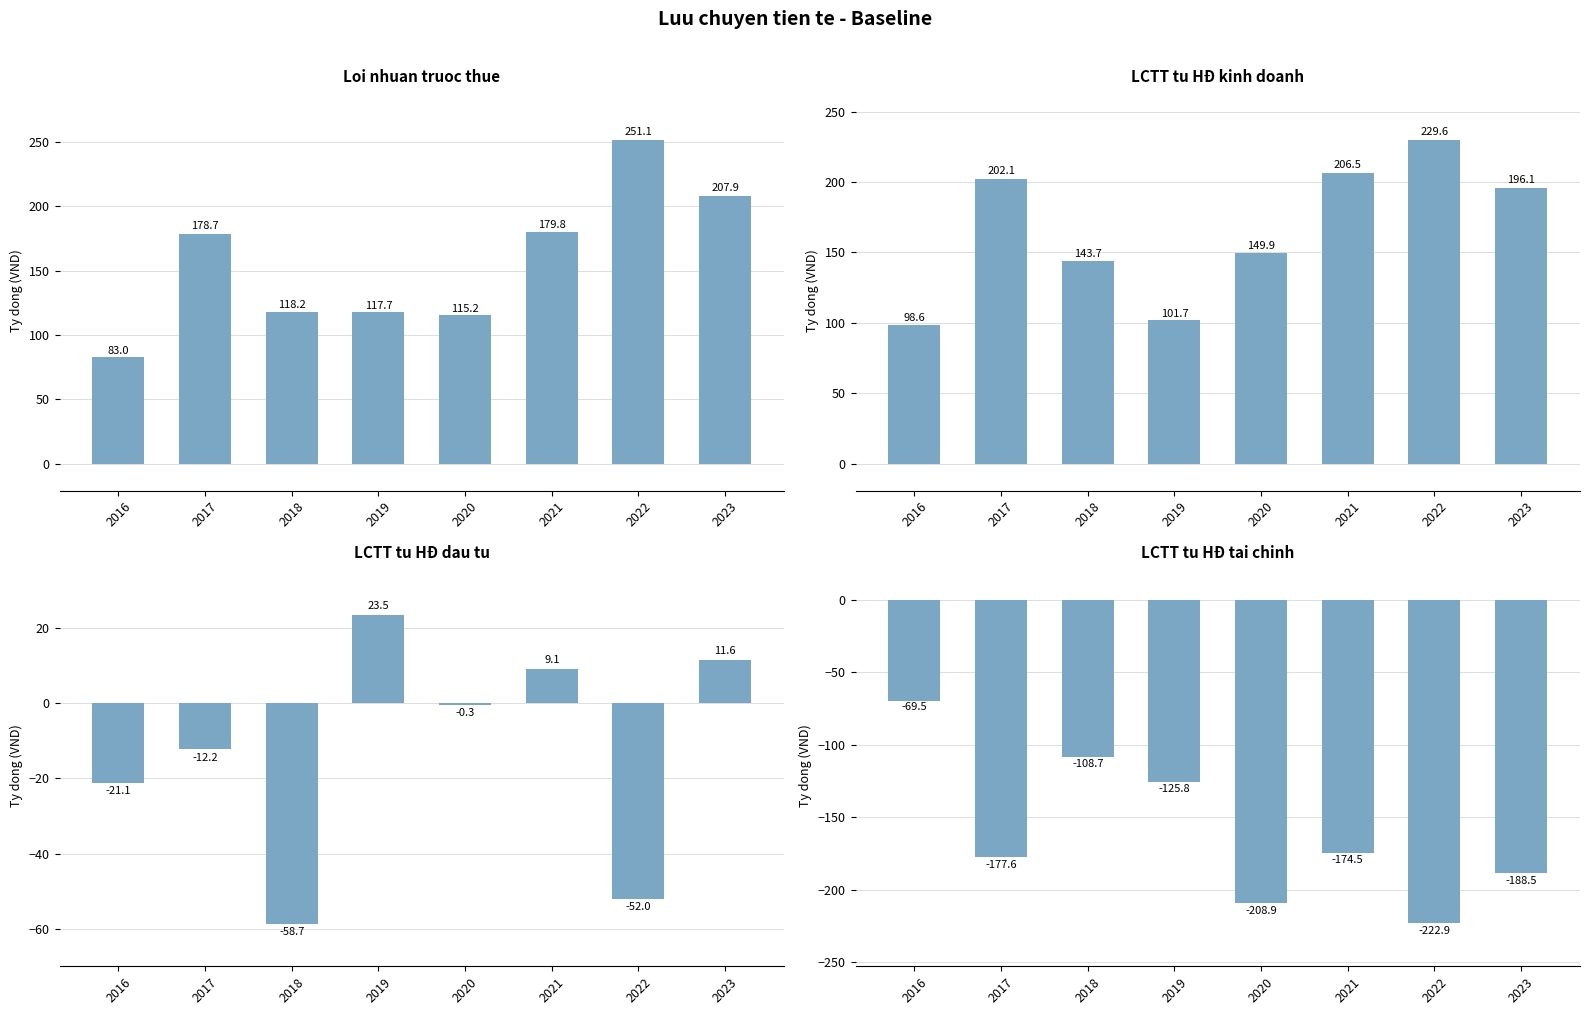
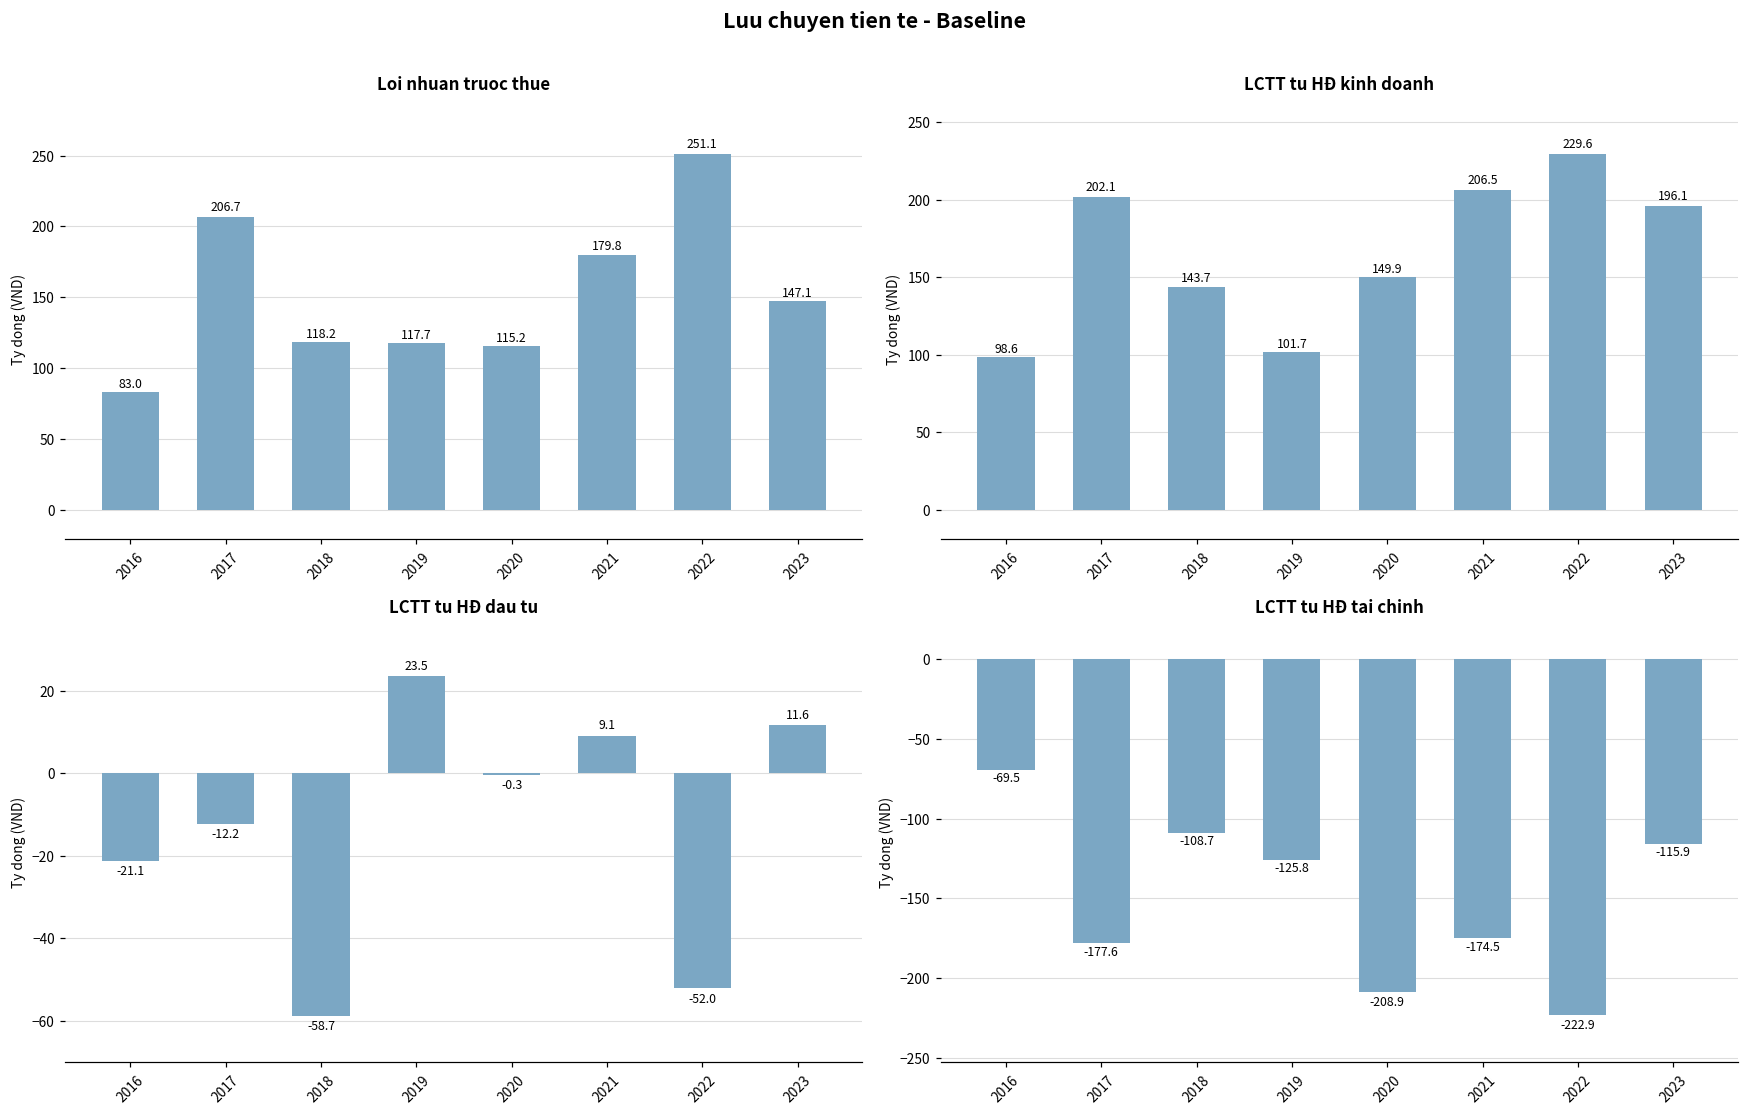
  {
    "Loi nhuan truoc thue": {
      "2016": 83.0,
-     "2017": 178.7,
+     "2017": 206.7,
      "2018": 118.2,
      "2019": 117.7,
      "2020": 115.2,
      "2021": 179.8,
      "2022": 251.1,
-     "2023": 207.9
+     "2023": 147.1
    },
    "LCTT tu HĐ kinh doanh": {
      "2016": 98.6,
      "2017": 202.1,
      "2018": 143.7,
      "2019": 101.7,
      "2020": 149.9,
      "2021": 206.5,
      "2022": 229.6,
      "2023": 196.1
    },
    "LCTT tu HĐ dau tu": {
      "2016": -21.1,
      "2017": -12.2,
      "2018": -58.7,
      "2019": 23.5,
      "2020": -0.3,
      "2021": 9.1,
      "2022": -52.0,
      "2023": 11.6
    },
    "LCTT tu HĐ tai chinh": {
      "2016": -69.5,
      "2017": -177.6,
      "2018": -108.7,
      "2019": -125.8,
      "2020": -208.9,
      "2021": -174.5,
      "2022": -222.9,
-     "2023": -188.5
+     "2023": -115.9
    }
  }
